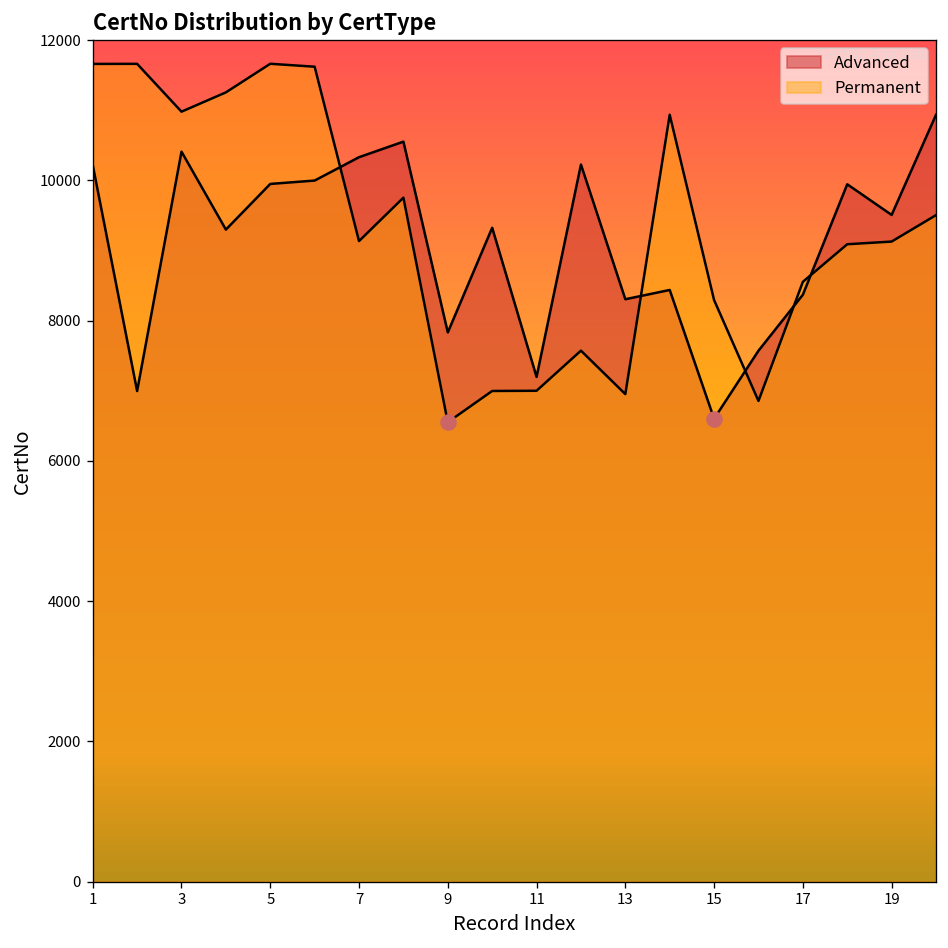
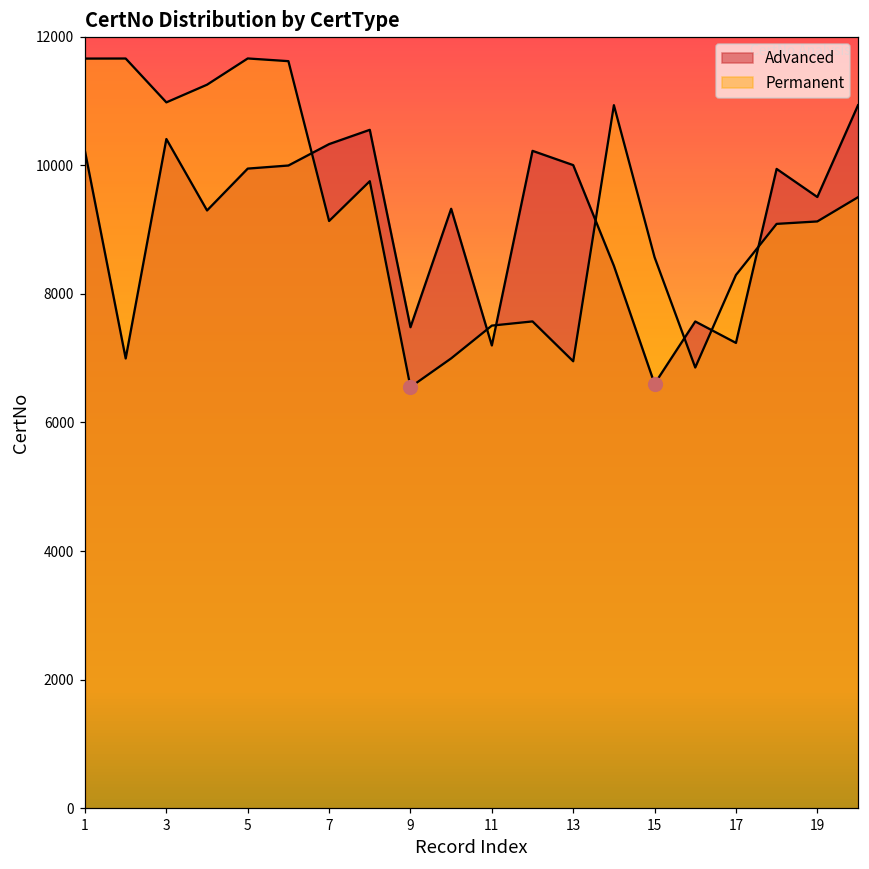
  {
    "Advanced": {
      "1": 10200,
      "3": 10400,
      "5": 9900,
      "7": 10300,
-     "9": 7800,
+     "9": 7500,
      "11": 7200,
-     "13": 8300,
-     "17": 8400,
+     "13": 10000,
+     "17": 7200,
      "19": 9500
    },
    "Permanent": {
      "1": 11700,
      "3": 11000,
      "5": 11700,
      "7": 9100,
-     "11": 7000,
+     "11": 7500,
      "13": 7000,
-     "15": 8300,
-     "17": 8600,
+     "15": 8600,
+     "17": 8300,
      "19": 9100
    }
  }
